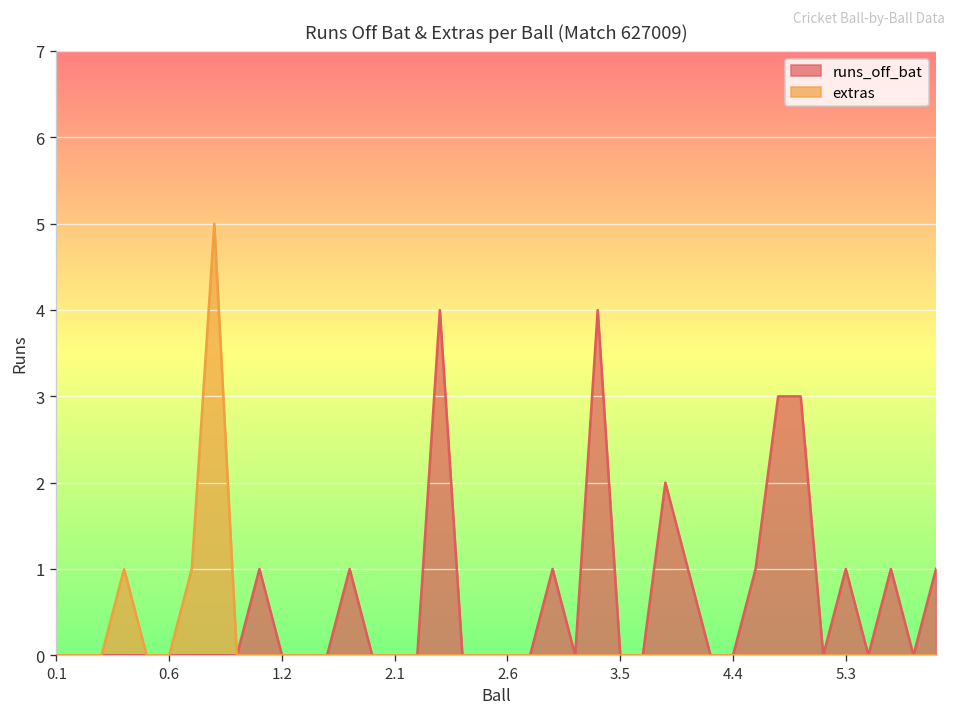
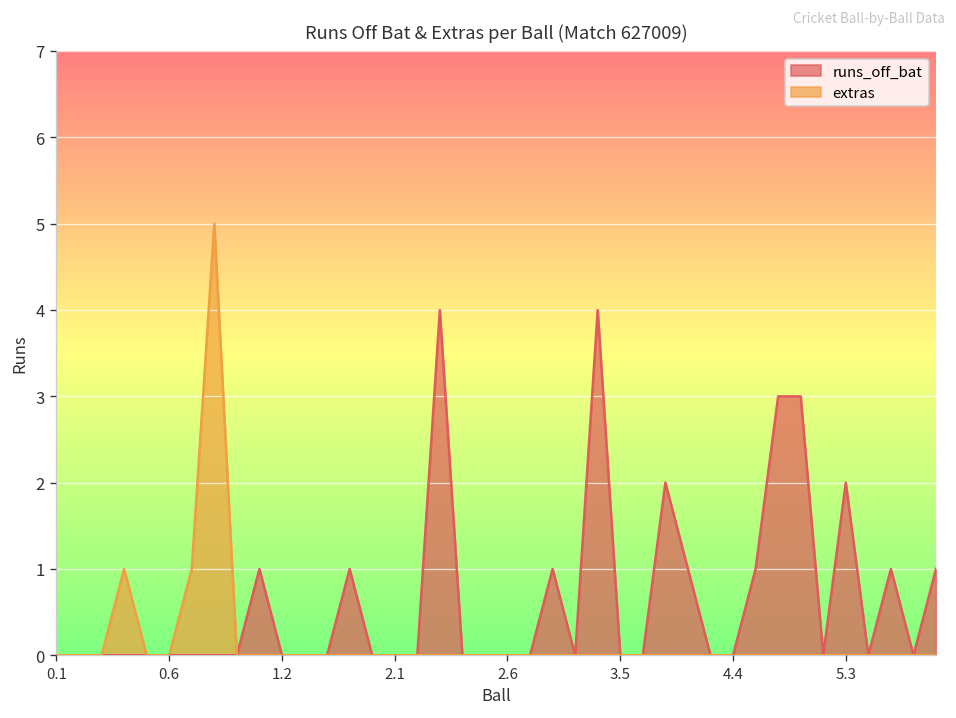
  {
    "runs_off_bat": {
-     "5.3": 1
+     "5.3": 2
    },
    "extras": {
      "5.3": 0
    }
  }
